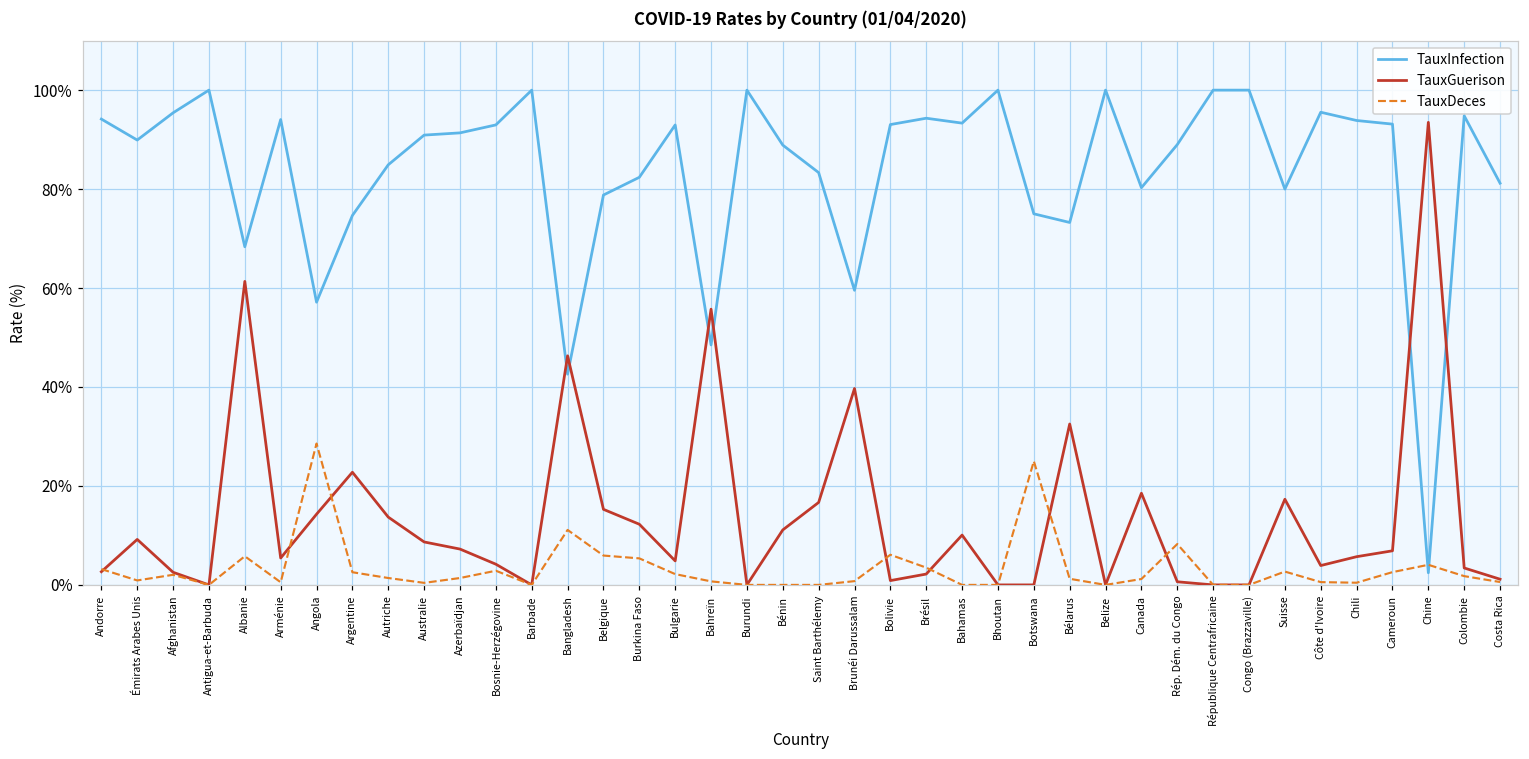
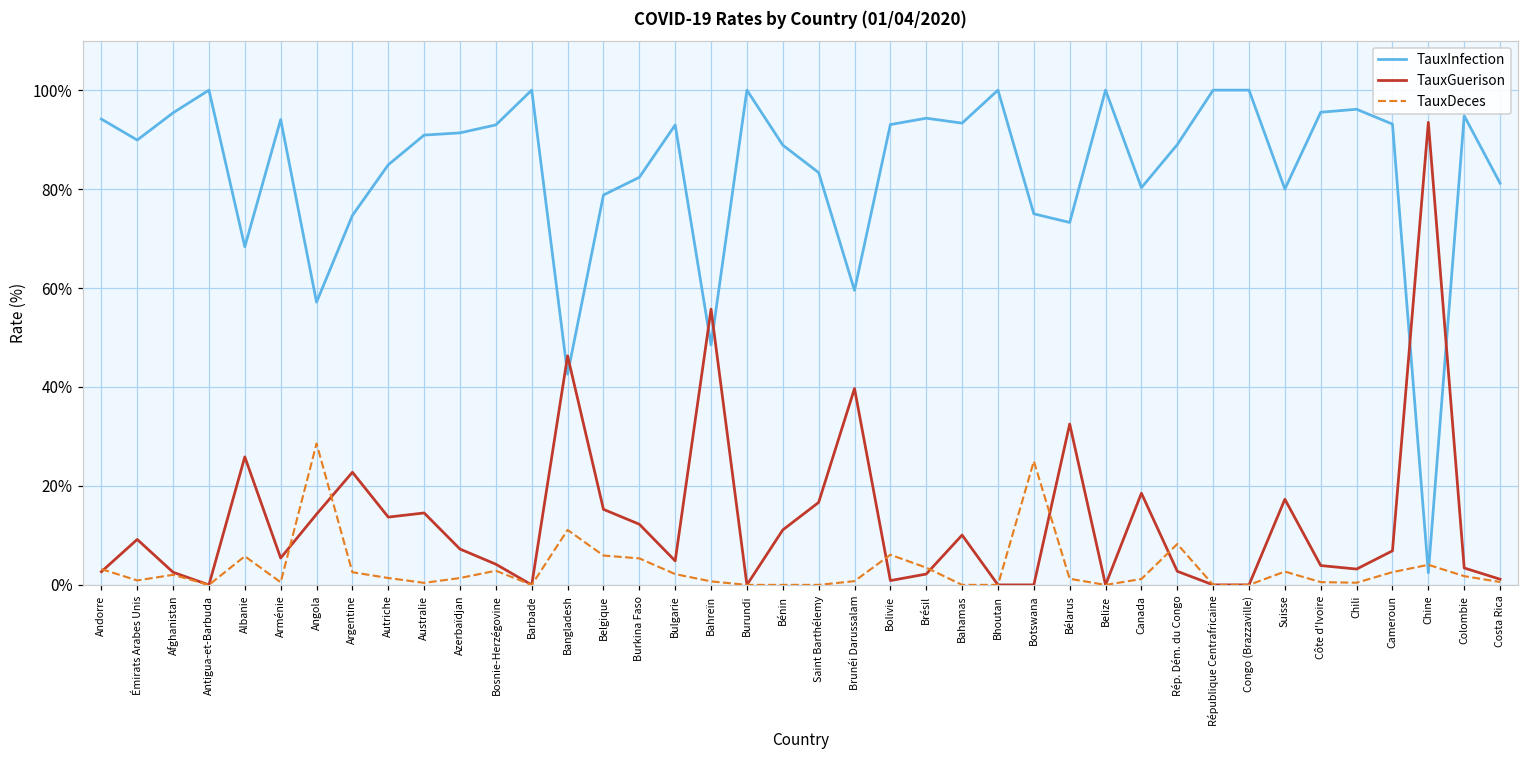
  {
    "TauxInfection": {
      "Andorre": "94%",
      "Émirats Arabes Unis": "90%",
      "Afghanistan": "95%",
      "Antigua-et-Barbuda": "100%",
      "Albanie": "68%",
      "Arménie": "94%",
      "Angola": "57%",
      "Argentine": "75%",
      "Autriche": "85%",
      "Australie": "91%",
      "Azerbaïdjan": "91%",
      "Bosnie-Herzégovine": "93%",
      "Barbade": "100%",
      "Bangladesh": "43%",
      "Belgique": "79%",
      "Burkina Faso": "82%",
      "Bulgarie": "93%",
      "Bahreïn": "49%",
      "Burundi": "100%",
      "Bénin": "89%",
      "Saint Barthélemy": "83%",
      "Brunéi Darussalam": "60%",
      "Bolivie": "93%",
      "Brésil": "94%",
      "Bahamas": "93%",
      "Bhoutan": "100%",
      "Botswana": "75%",
      "Bélarus": "73%",
      "Belize": "100%",
      "Canada": "80%",
      "Rép. Dém. du Congo": "89%",
      "République Centrafricaine": "100%",
      "Congo (Brazzaville)": "100%",
      "Suisse": "80%",
      "Côte d'Ivoire": "96%",
-     "Chili": "94%",
+     "Chili": "96%",
      "Cameroun": "93%",
      "Chine": "2%",
      "Colombie": "95%",
      "Costa Rica": "81%"
    },
    "TauxGuerison": {
      "Émirats Arabes Unis": "9%",
-     "Albanie": "61%",
+     "Albanie": "26%",
      "Arménie": "5%",
      "Angola": "14%",
      "Argentine": "23%",
      "Autriche": "14%",
-     "Australie": "9%",
+     "Australie": "15%",
      "Azerbaïdjan": "7%",
      "Bosnie-Herzégovine": "4%",
      "Bangladesh": "46%",
      "Belgique": "15%",
      "Burkina Faso": "12%",
      "Bulgarie": "5%",
      "Bahreïn": "56%",
      "Bénin": "11%",
      "Saint Barthélemy": "17%",
      "Brunéi Darussalam": "40%",
      "Bolivie": "1%",
      "Brésil": "2%",
      "Bahamas": "10%",
      "Botswana": "0%",
      "Bélarus": "33%",
      "Canada": "19%",
-     "Rép. Dém. du Congo": "1%",
+     "Rép. Dém. du Congo": "3%",
      "Suisse": "17%",
      "Côte d'Ivoire": "4%",
-     "Chili": "6%",
+     "Chili": "3%",
      "Cameroun": "7%",
      "Chine": "93%",
      "Colombie": "3%",
      "Costa Rica": "1%"
    },
    "TauxDeces": {
      "Émirats Arabes Unis": "1%",
      "Albanie": "6%",
      "Arménie": "1%",
      "Angola": "29%",
      "Argentine": "3%",
      "Autriche": "1%",
      "Australie": "0%",
      "Azerbaïdjan": "1%",
      "Bosnie-Herzégovine": "3%",
      "Bangladesh": "11%",
      "Belgique": "6%",
      "Burkina Faso": "5%",
      "Bulgarie": "2%",
      "Bahreïn": "1%",
      "Bénin": "0%",
      "Saint Barthélemy": "0%",
      "Brunéi Darussalam": "1%",
      "Bolivie": "6%",
      "Brésil": "3%",
      "Bahamas": "0%",
      "Botswana": "25%",
      "Bélarus": "1%",
      "Canada": "1%",
      "Rép. Dém. du Congo": "8%",
      "Suisse": "3%",
      "Côte d'Ivoire": "1%",
      "Chili": "0%",
      "Cameroun": "3%",
      "Chine": "4%",
      "Colombie": "2%",
      "Costa Rica": "1%"
    }
  }
